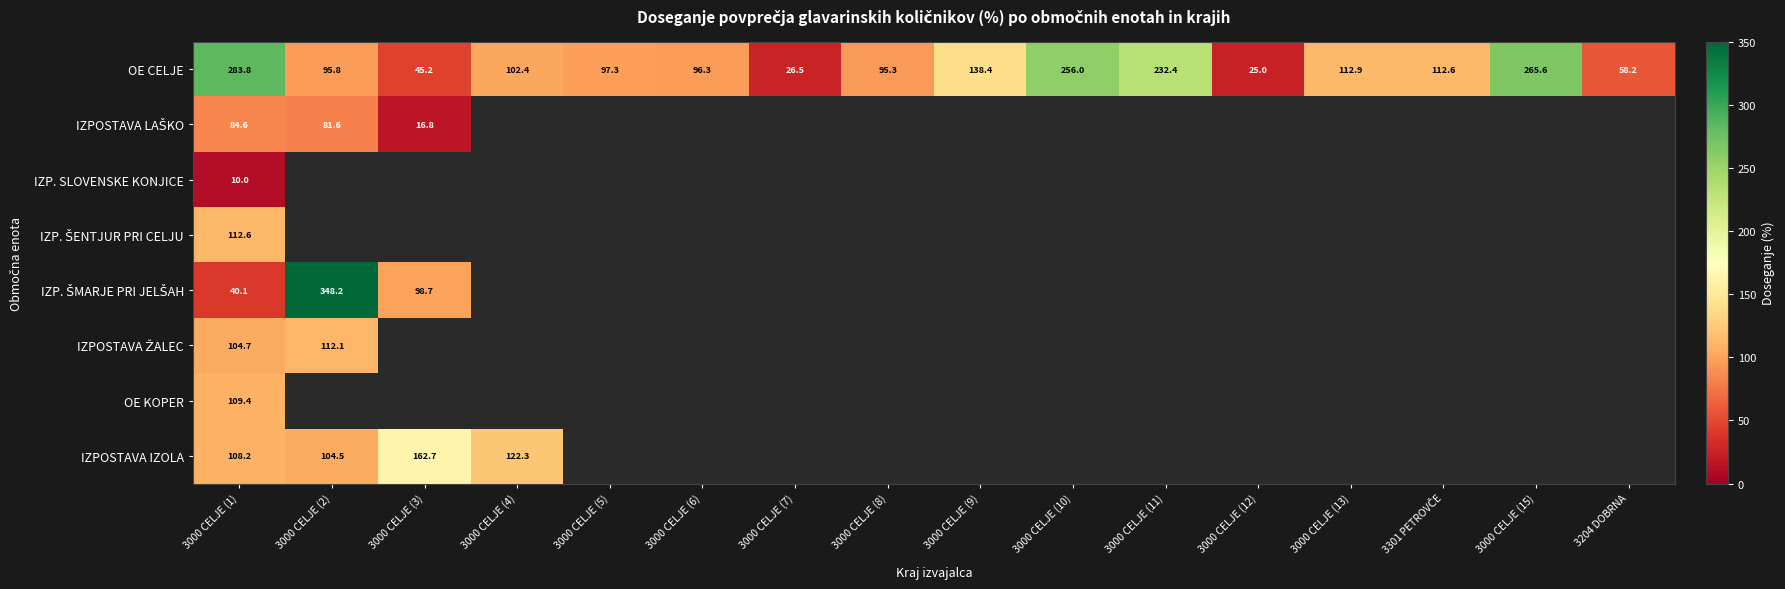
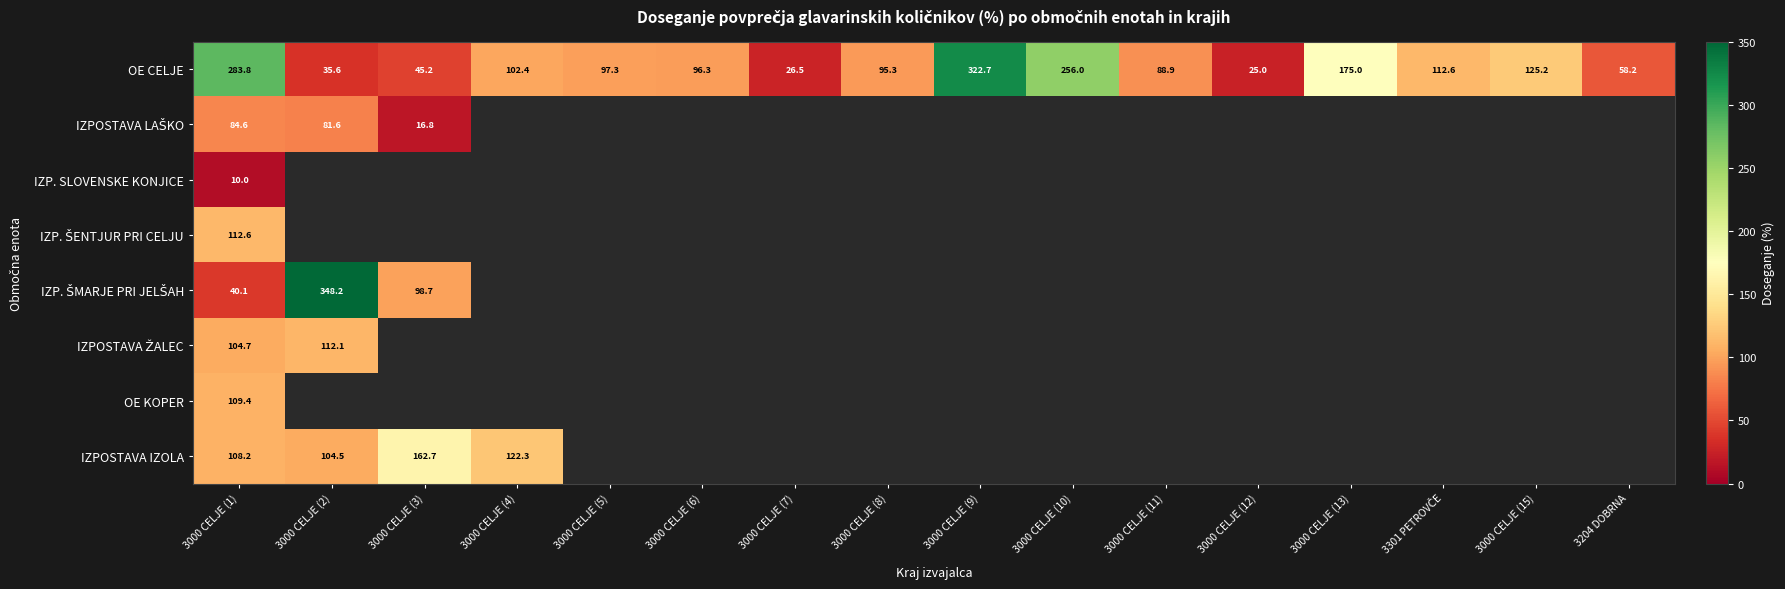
  {
    "OE CELJE": {
      "3000 CELJE (1)": 283.8,
-     "3000 CELJE (2)": 95.8,
+     "3000 CELJE (2)": 35.6,
      "3000 CELJE (3)": 45.2,
      "3000 CELJE (4)": 102.4,
      "3000 CELJE (5)": 97.3,
      "3000 CELJE (6)": 96.3,
      "3000 CELJE (7)": 26.5,
      "3000 CELJE (8)": 95.3,
-     "3000 CELJE (9)": 138.4,
+     "3000 CELJE (9)": 322.7,
      "3000 CELJE (10)": 256.0,
-     "3000 CELJE (11)": 232.4,
+     "3000 CELJE (11)": 88.9,
      "3000 CELJE (12)": 25.0,
-     "3000 CELJE (13)": 112.9,
+     "3000 CELJE (13)": 175.0,
      "3301 PETROVČE": 112.6,
-     "3000 CELJE (15)": 265.6,
+     "3000 CELJE (15)": 125.2,
      "3204 DOBRNA": 58.2
    },
    "IZPOSTAVA LAŠKO": {
      "3000 CELJE (1)": 84.6,
      "3000 CELJE (2)": 81.6,
      "3000 CELJE (3)": 16.8
    },
    "IZP. SLOVENSKE KONJICE": {
      "3000 CELJE (1)": 10.0
    },
    "IZP. ŠENTJUR PRI CELJU": {
      "3000 CELJE (1)": 112.6
    },
    "IZP. ŠMARJE PRI JELŠAH": {
      "3000 CELJE (1)": 40.1,
      "3000 CELJE (2)": 348.2,
      "3000 CELJE (3)": 98.7
    },
    "IZPOSTAVA ŽALEC": {
      "3000 CELJE (1)": 104.7,
      "3000 CELJE (2)": 112.1
    },
    "OE KOPER": {
      "3000 CELJE (1)": 109.4
    },
    "IZPOSTAVA IZOLA": {
      "3000 CELJE (1)": 108.2,
      "3000 CELJE (2)": 104.5,
      "3000 CELJE (3)": 162.7,
      "3000 CELJE (4)": 122.3
    }
  }
